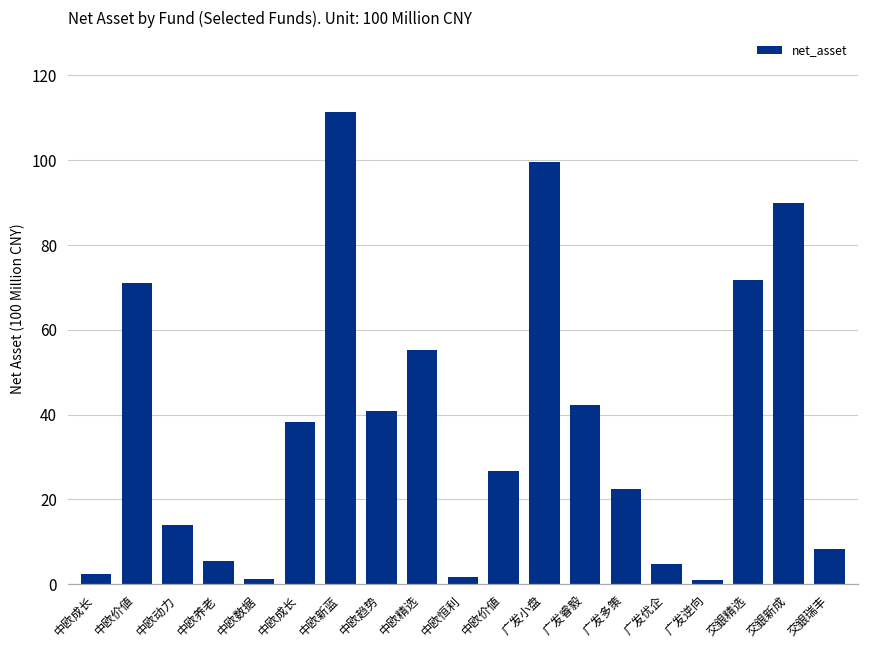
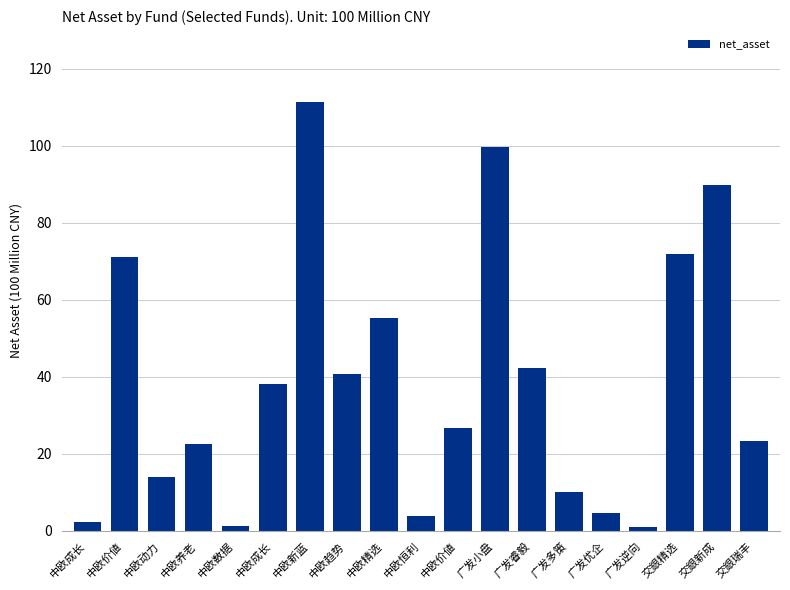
  {
    "中欧动力": 14,
-   "中欧养老": 5,
+   "中欧养老": 23,
    "中欧数据": 1,
    "中欧新蓝": 111,
    "中欧趋势": 41,
    "中欧精选": 55,
-   "中欧恒利": 2,
+   "中欧恒利": 4,
    "广发小盘": 100,
    "广发睿毅": 42,
-   "广发多策": 23,
+   "广发多策": 10,
    "广发优企": 5,
    "广发逆向": 1,
    "交銀精选": 72,
    "交銀新成": 90,
-   "交銀瑞丰": 8
+   "交銀瑞丰": 23
  }
